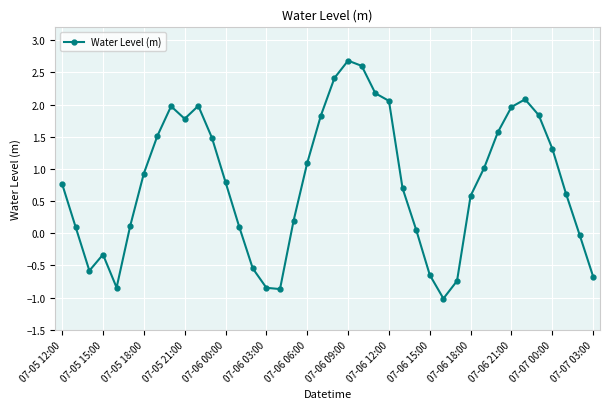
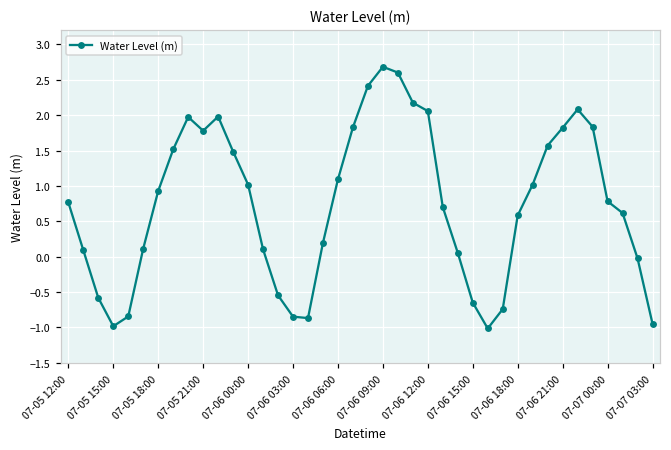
  {
    "07-05 12:00": 0.8,
-   "07-05 15:00": -0.3,
+   "07-05 15:00": -1.0,
    "07-05 18:00": 0.9,
    "07-05 21:00": 1.8,
-   "07-06 00:00": 0.8,
+   "07-06 00:00": 1.0,
    "07-06 03:00": -0.8,
    "07-06 06:00": 1.1,
    "07-06 09:00": 2.7,
    "07-06 12:00": 2.1,
    "07-06 15:00": -0.6,
    "07-06 18:00": 0.6,
-   "07-06 21:00": 2.0,
-   "07-07 00:00": 1.3,
-   "07-07 03:00": -0.7
+   "07-06 21:00": 1.8,
+   "07-07 00:00": 0.8,
+   "07-07 03:00": -0.9
  }
